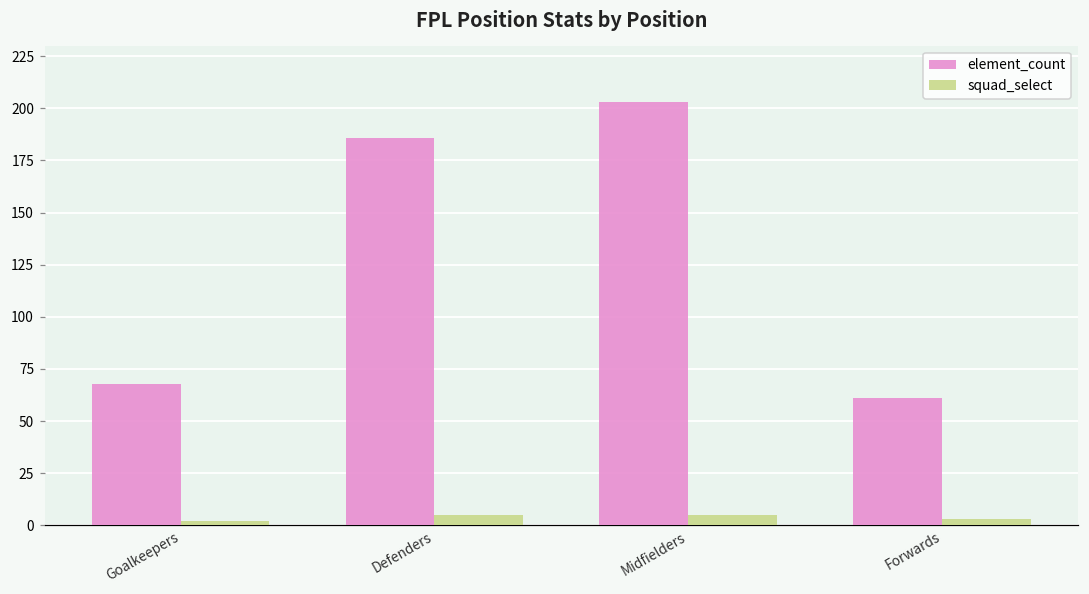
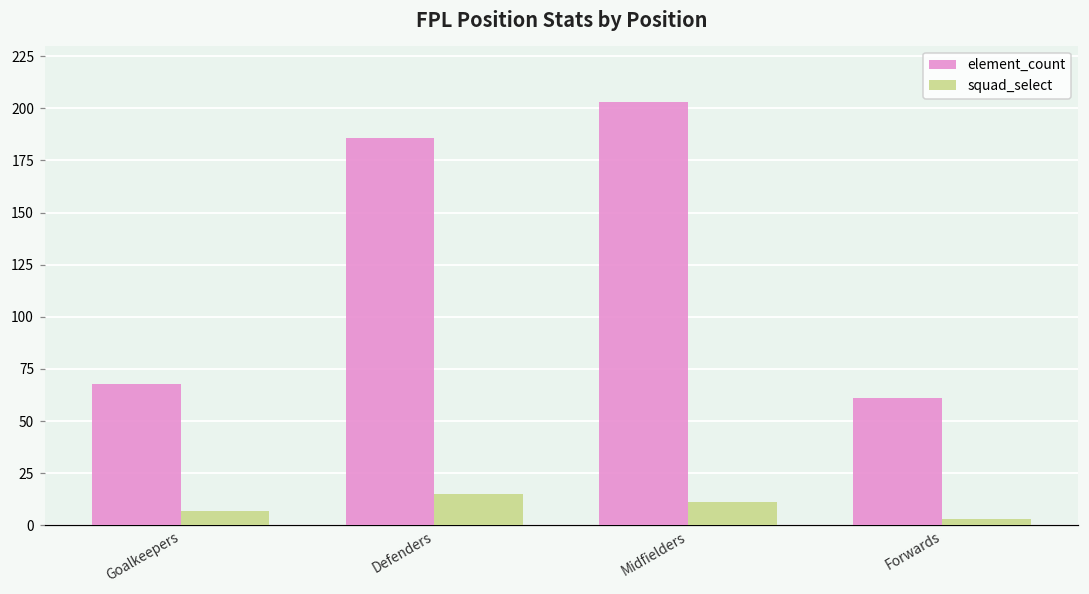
  {
    "element_count": {
      "Goalkeepers": 68,
      "Defenders": 186,
      "Midfielders": 203,
      "Forwards": 61
    },
    "squad_select": {
-     "Goalkeepers": 2,
-     "Defenders": 5,
-     "Midfielders": 5,
+     "Goalkeepers": 7,
+     "Defenders": 15,
+     "Midfielders": 11,
      "Forwards": 3
    }
  }
